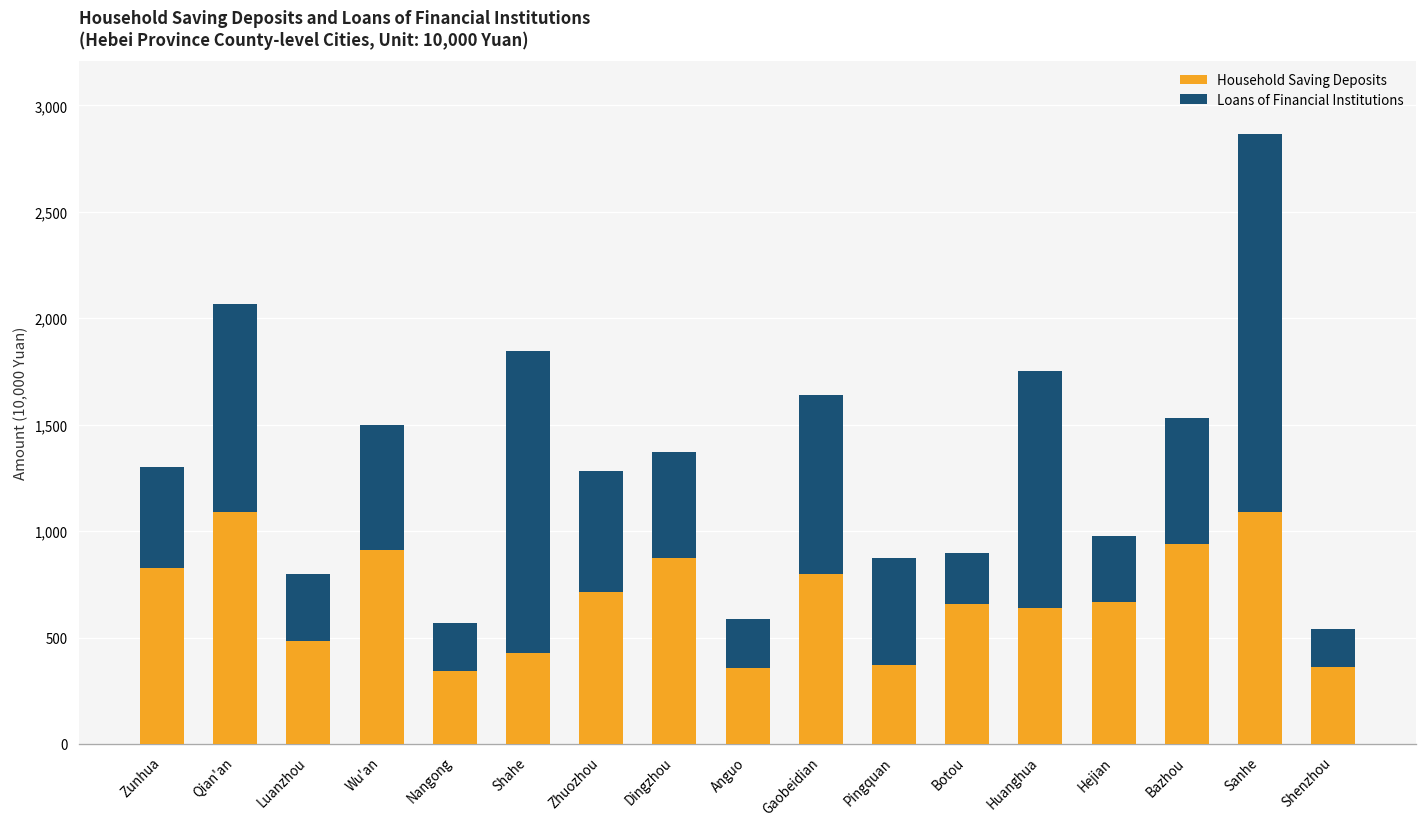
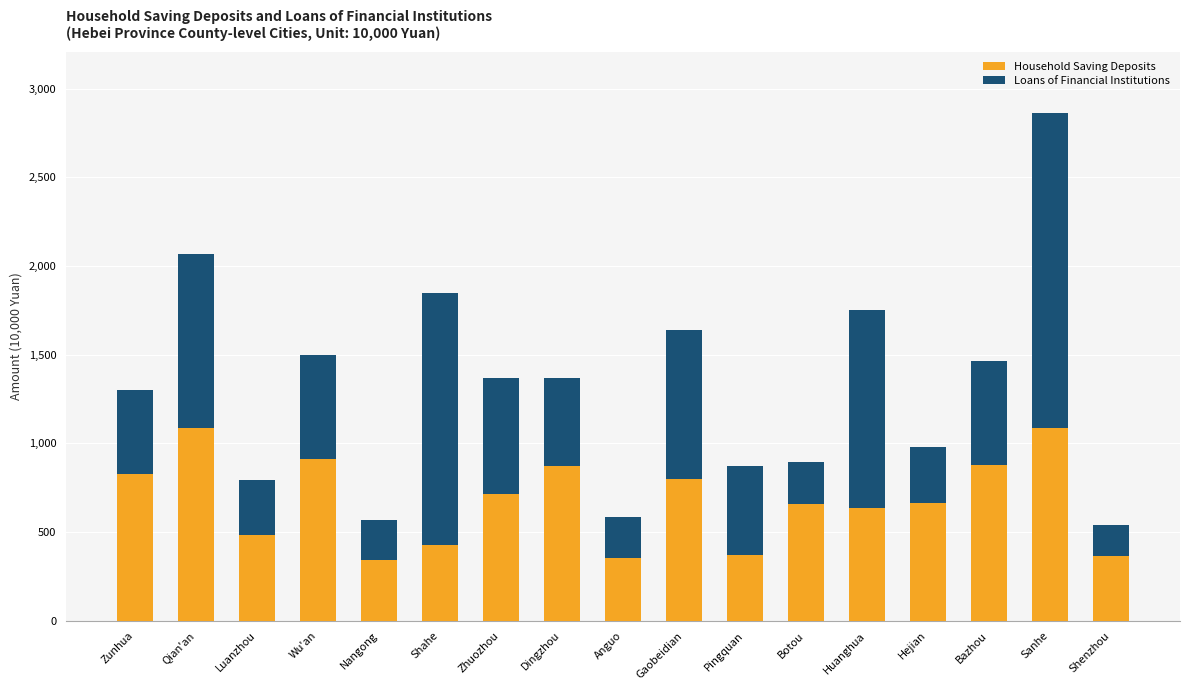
  {
    "Household Saving Deposits": {
      "Zunhua": "830",
      "Qian'an": "1,090",
      "Luanzhou": "480",
      "Wu'an": "910",
      "Nangong": "340",
      "Shahe": "430",
      "Zhuozhou": "710",
      "Dingzhou": "880",
      "Anguo": "360",
      "Gaobeidian": "800",
      "Pingquan": "370",
      "Botou": "660",
      "Huanghua": "640",
      "Hejian": "670",
-     "Bazhou": "940",
+     "Bazhou": "880",
      "Sanhe": "1,090",
      "Shenzhou": "360"
    },
    "Loans of Financial Institutions": {
      "Zunhua": "470",
      "Qian'an": "980",
      "Luanzhou": "310",
      "Wu'an": "590",
      "Nangong": "230",
      "Shahe": "1,420",
-     "Zhuozhou": "570",
+     "Zhuozhou": "660",
      "Dingzhou": "500",
      "Anguo": "230",
      "Gaobeidian": "840",
      "Pingquan": "500",
      "Botou": "240",
      "Huanghua": "1,120",
      "Hejian": "310",
      "Bazhou": "590",
      "Sanhe": "1,770",
      "Shenzhou": "180"
    }
  }
